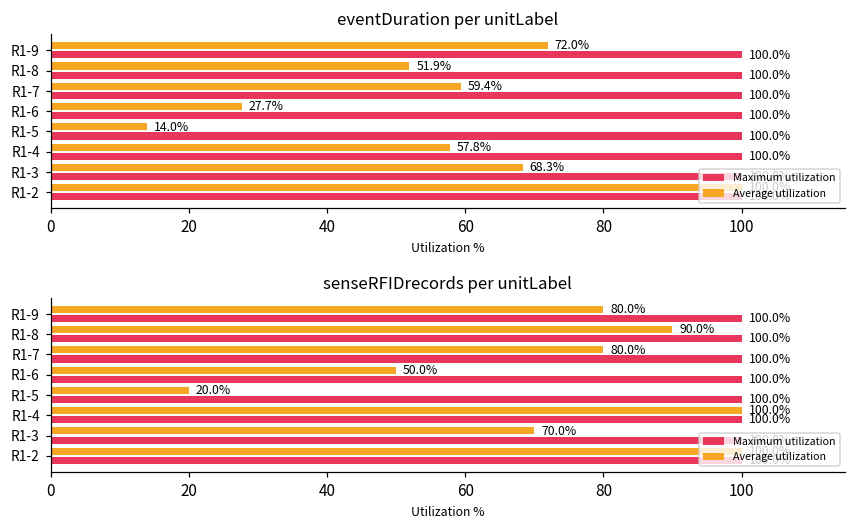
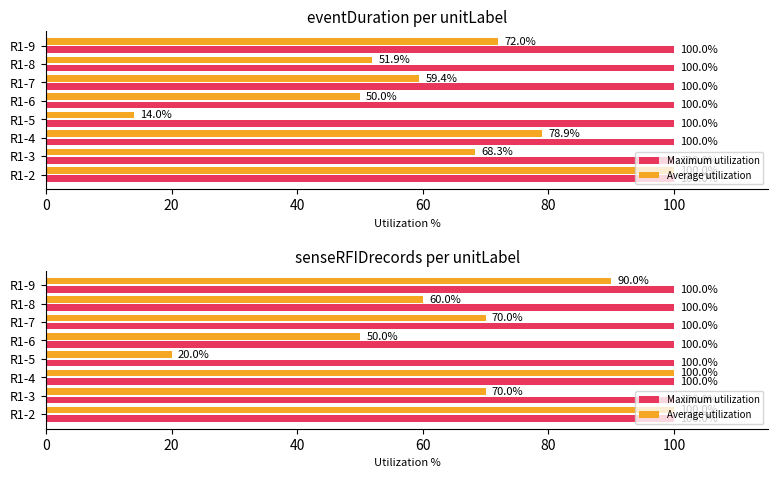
  {
    "eventDuration per unitLabel": {
      "Maximum utilization": {
        "R1-9": "100.0%",
        "R1-8": "100.0%",
        "R1-7": "100.0%",
        "R1-6": "100.0%",
        "R1-5": "100.0%",
        "R1-4": "100.0%"
      },
      "Average utilization": {
        "R1-9": "72.0%",
        "R1-8": "51.9%",
        "R1-7": "59.4%",
-       "R1-6": "27.7%",
+       "R1-6": "50.0%",
        "R1-5": "14.0%",
-       "R1-4": "57.8%",
+       "R1-4": "78.9%",
        "R1-3": "68.3%"
      }
    },
    "senseRFIDrecords per unitLabel": {
      "Maximum utilization": {
        "R1-9": "100.0%",
        "R1-8": "100.0%",
        "R1-7": "100.0%",
        "R1-6": "100.0%",
        "R1-5": "100.0%"
      },
      "Average utilization": {
-       "R1-9": "80.0%",
-       "R1-8": "90.0%",
-       "R1-7": "80.0%",
+       "R1-9": "90.0%",
+       "R1-8": "60.0%",
+       "R1-7": "70.0%",
        "R1-6": "50.0%",
        "R1-5": "20.0%",
        "R1-3": "70.0%"
      }
    }
  }
